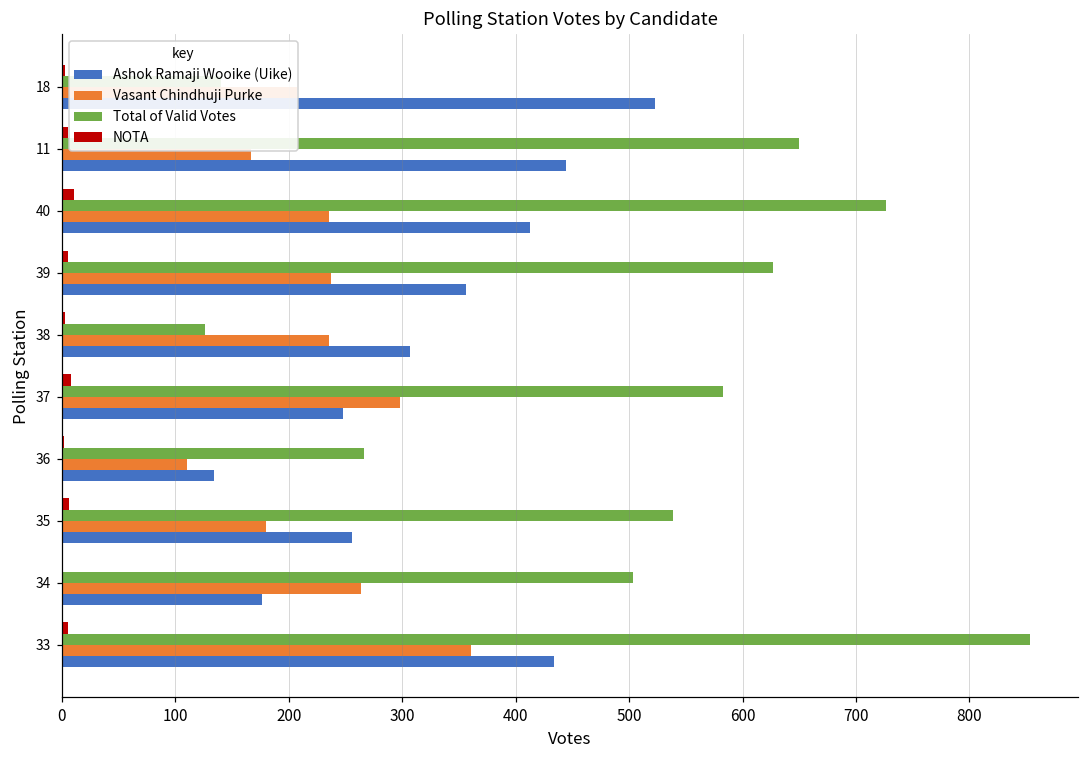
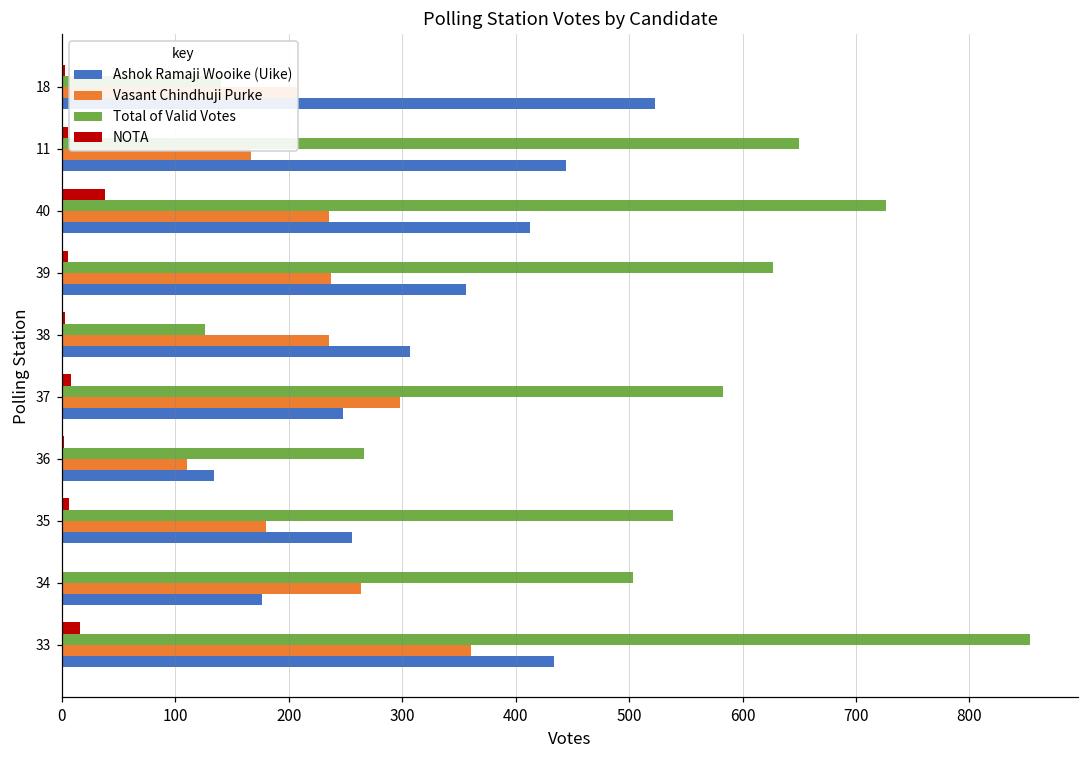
  {
    "Ashok Ramaji Wooike (Uike)": {
      "18": 523,
      "11": 444,
      "40": 413,
      "39": 356,
      "38": 307,
      "37": 248,
      "36": 134,
      "35": 256,
      "34": 176,
      "33": 434
    },
    "Vasant Chindhuji Purke": {
      "18": 207,
      "11": 167,
      "40": 235,
      "39": 237,
      "38": 235,
      "37": 298,
      "36": 110,
      "35": 180,
      "34": 264,
      "33": 361
    },
    "Total of Valid Votes": {
      "11": 650,
      "40": 726,
      "39": 627,
      "38": 126,
      "37": 583,
      "36": 266,
      "35": 539,
      "34": 503,
      "33": 853
    },
    "NOTA": {
      "18": 3,
      "11": 5,
-     "40": 11,
+     "40": 38,
      "39": 5,
      "38": 3,
      "37": 8,
      "35": 6,
-     "33": 5
+     "33": 16
    }
  }
